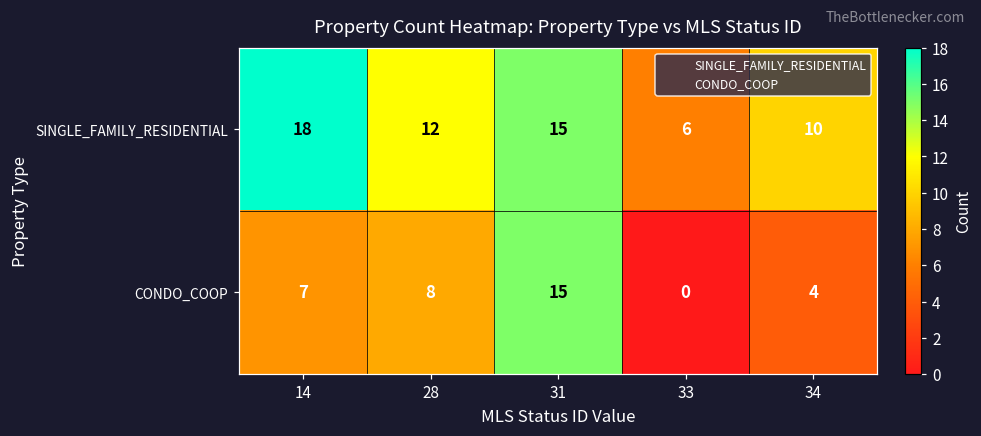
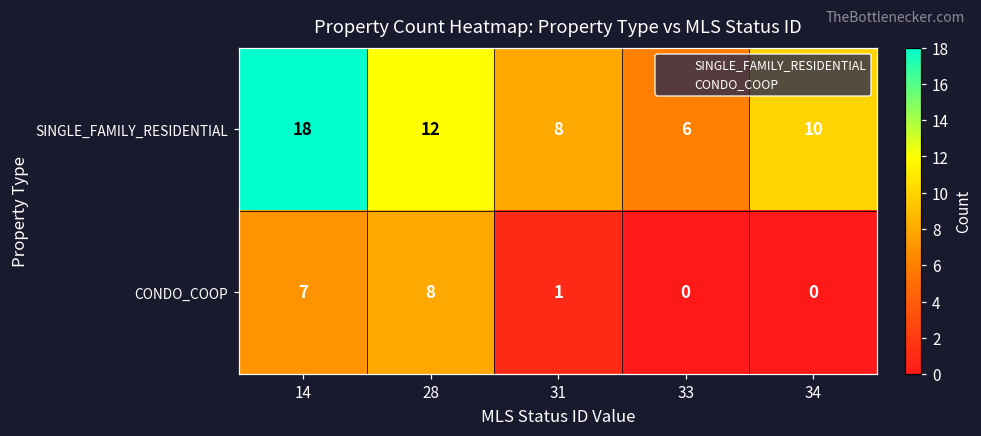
  {
    "SINGLE_FAMILY_RESIDENTIAL": {
      "14": 18,
      "28": 12,
-     "31": 15,
+     "31": 8,
      "33": 6,
      "34": 10
    },
    "CONDO_COOP": {
      "14": 7,
      "28": 8,
-     "31": 15,
+     "31": 1,
      "33": 0,
-     "34": 4
+     "34": 0
    }
  }
